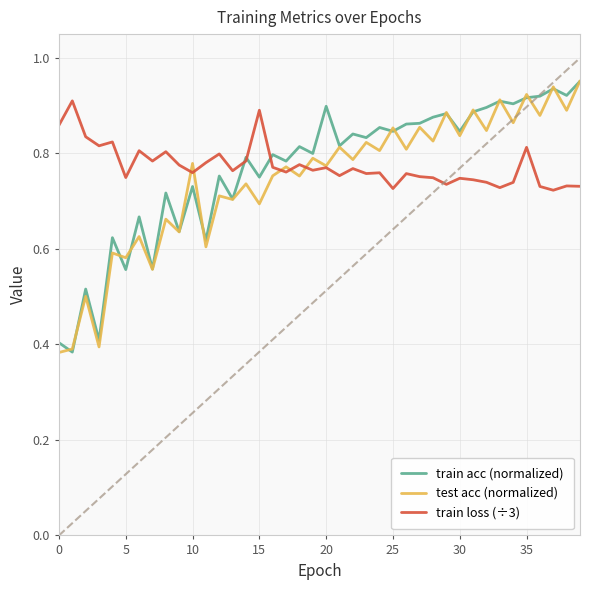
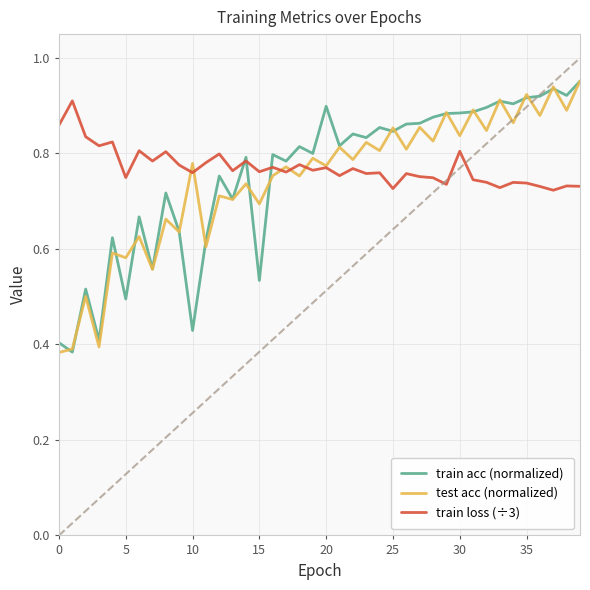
  {
    "train acc (normalized)": {
      "0": 0.40,
-     "5": 0.56,
-     "10": 0.73,
-     "15": 0.75,
+     "5": 0.50,
+     "10": 0.43,
+     "15": 0.53,
      "20": 0.90,
      "25": 0.85,
-     "30": 0.85,
+     "30": 0.88,
      "35": 0.92
    },
    "test acc (normalized)": {
      "0": 0.38,
      "5": 0.58,
      "10": 0.78,
      "15": 0.69,
      "25": 0.85,
      "30": 0.84,
      "35": 0.92
    },
    "train loss (÷3)": {
      "0": 0.86,
      "5": 0.75,
      "10": 0.76,
-     "15": 0.89,
+     "15": 0.76,
      "25": 0.73,
-     "30": 0.75,
-     "35": 0.81
+     "30": 0.80,
+     "35": 0.74
    }
  }
